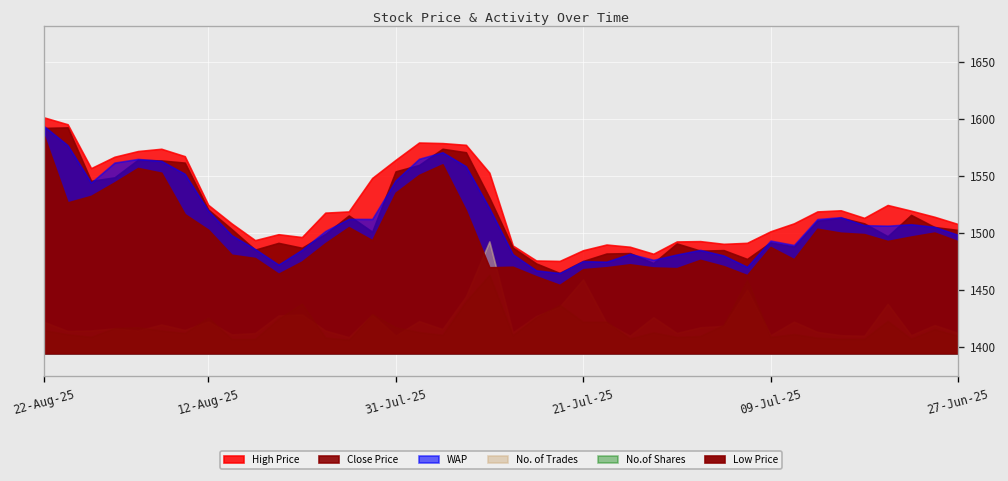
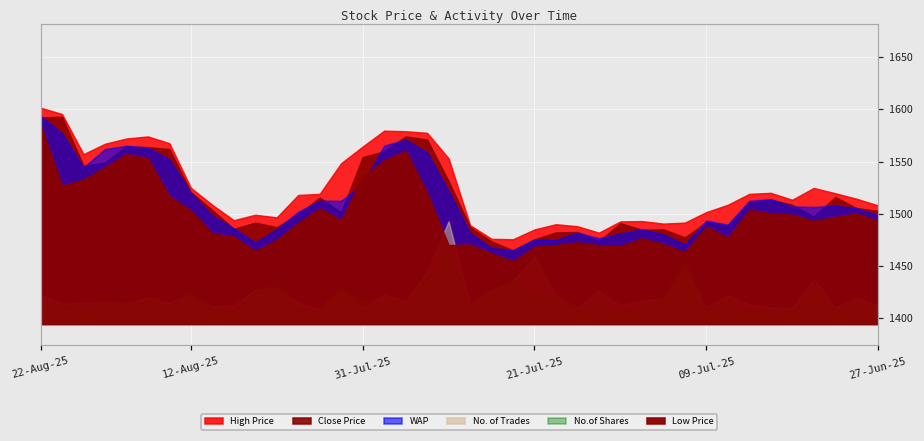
  {
    "WAP": {
-     "31-Jul-25": 1550,
+     "31-Jul-25": 1530,
      "27-Jun-25": 1500
    },
    "No. of Trades": {
      "22-Aug-25": 1420,
      "12-Aug-25": 1420,
      "31-Jul-25": 1410,
      "21-Jul-25": 1460
    },
    "No.of Shares": {
      "22-Aug-25": 1410,
      "12-Aug-25": 1430,
      "31-Jul-25": 1420,
      "21-Jul-25": 1420
    }
  }
